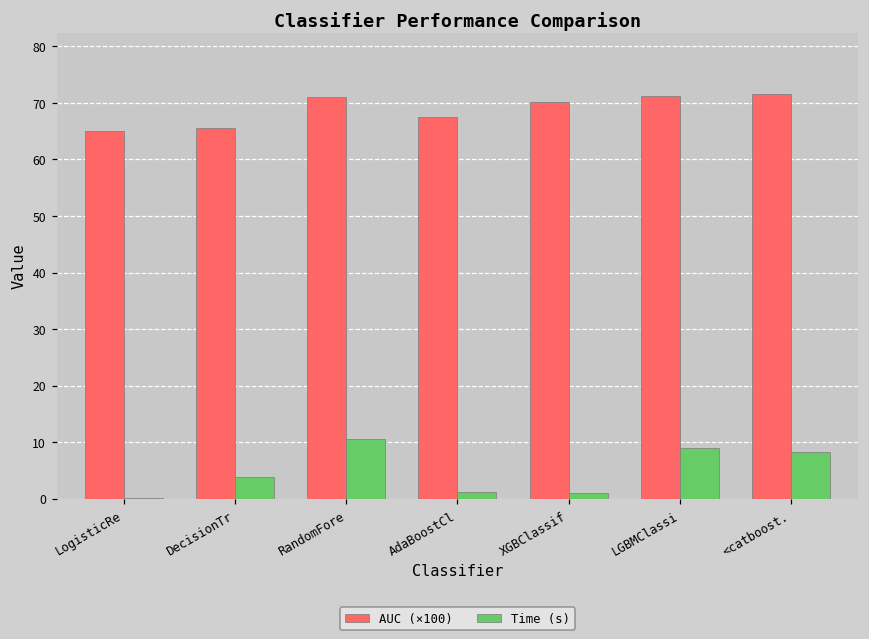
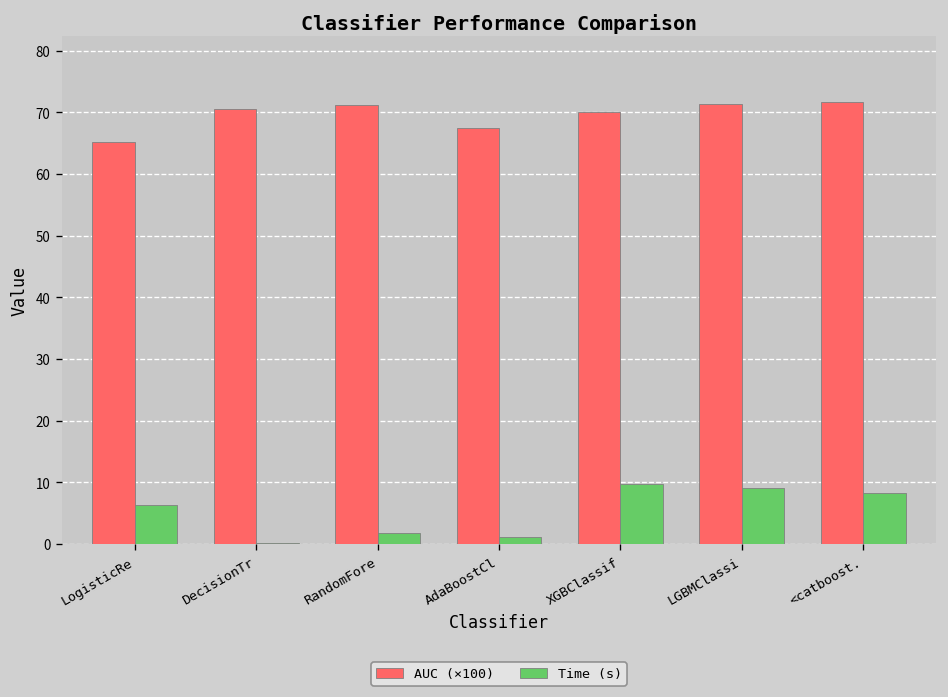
  {
    "AUC (×100)": {
      "LogisticRe": 65,
-     "DecisionTr": 66,
+     "DecisionTr": 71,
      "RandomFore": 71,
      "AdaBoostCl": 68,
      "XGBClassif": 70,
      "LGBMClassi": 71,
      "<catboost.": 72
    },
    "Time (s)": {
-     "LogisticRe": 0,
-     "DecisionTr": 4,
-     "RandomFore": 11,
+     "LogisticRe": 6,
+     "DecisionTr": 0,
+     "RandomFore": 2,
      "AdaBoostCl": 1,
-     "XGBClassif": 1,
+     "XGBClassif": 10,
      "LGBMClassi": 9,
      "<catboost.": 8
    }
  }
